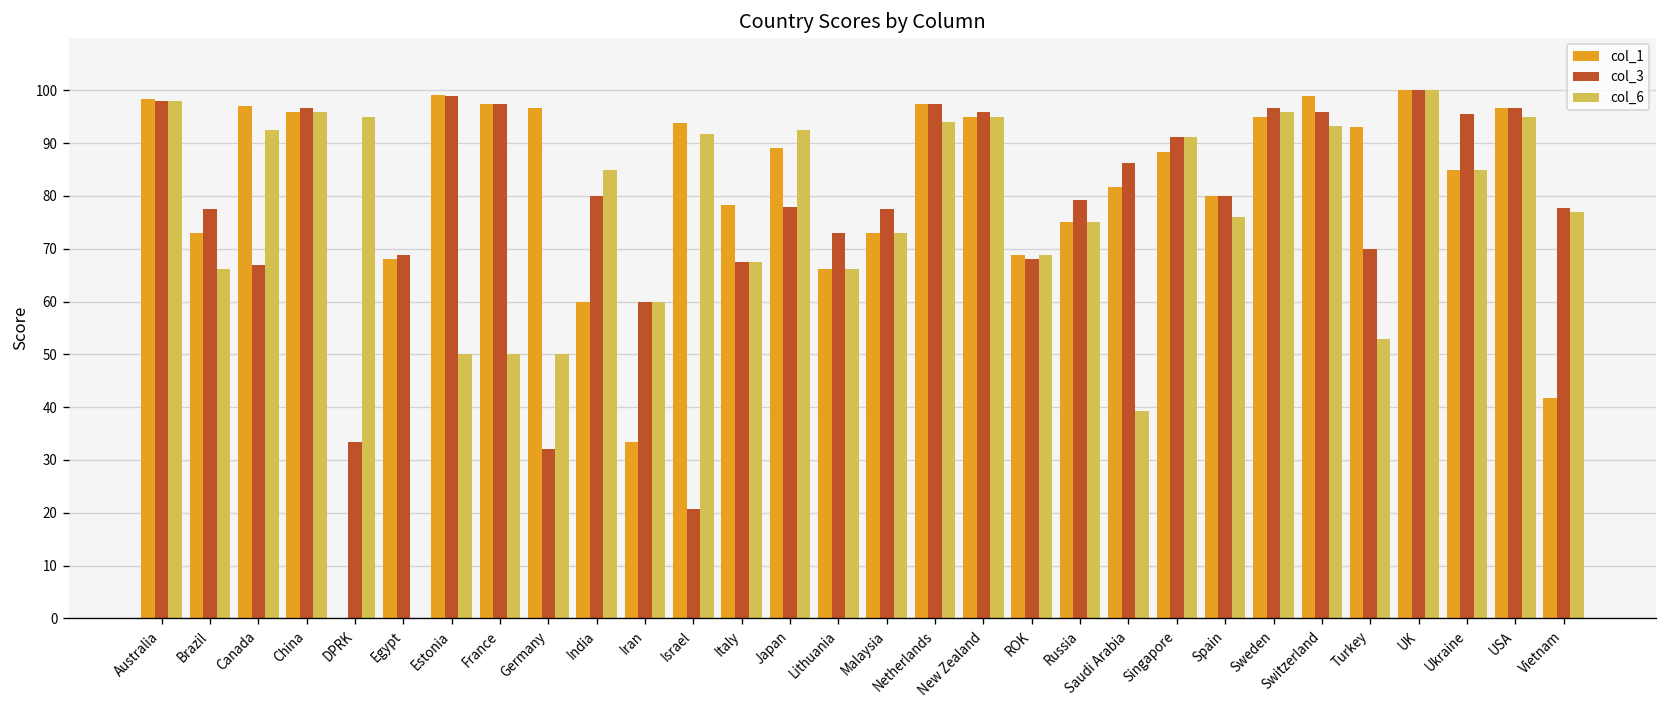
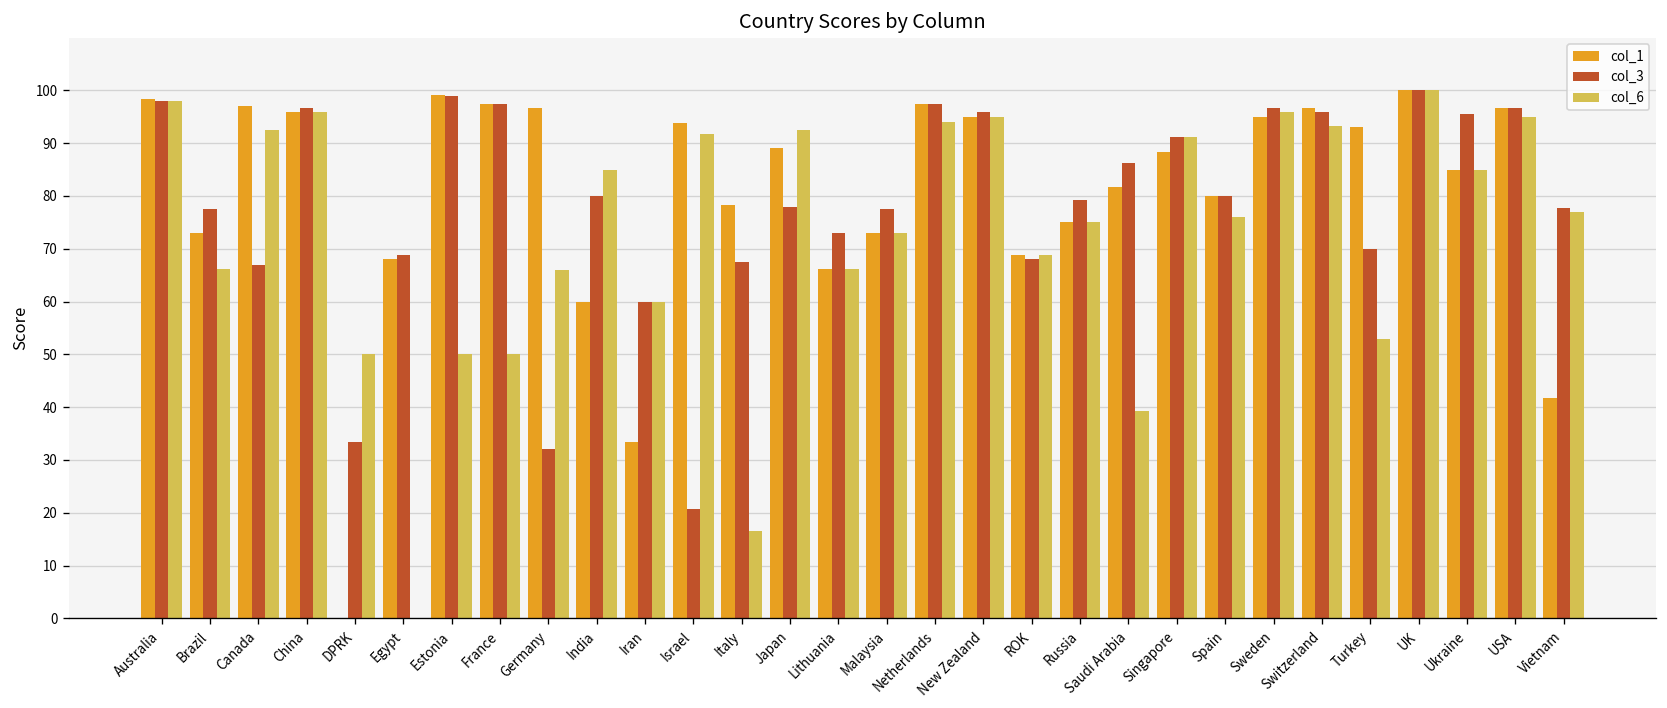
  {
    "col_1": {
      "Australia": 98,
      "Brazil": 73,
      "Canada": 97,
      "China": 96,
      "DPRK": 0,
      "Egypt": 68,
      "Estonia": 99,
      "France": 98,
      "Germany": 97,
      "India": 60,
      "Iran": 33,
      "Israel": 94,
      "Italy": 78,
      "Japan": 89,
      "Lithuania": 66,
      "Malaysia": 73,
      "Netherlands": 98,
      "New Zealand": 95,
      "ROK": 69,
      "Russia": 75,
      "Saudi Arabia": 82,
      "Singapore": 88,
      "Spain": 80,
      "Sweden": 95,
-     "Switzerland": 99,
+     "Switzerland": 97,
      "Turkey": 93,
      "UK": 100,
      "Ukraine": 85,
      "USA": 97,
      "Vietnam": 42
    },
    "col_3": {
      "Australia": 98,
      "Brazil": 78,
      "Canada": 67,
      "China": 97,
      "DPRK": 33,
      "Egypt": 69,
      "Estonia": 99,
      "France": 98,
      "Germany": 32,
      "India": 80,
      "Iran": 60,
      "Israel": 21,
      "Italy": 68,
      "Japan": 78,
      "Lithuania": 73,
      "Malaysia": 78,
      "Netherlands": 98,
      "New Zealand": 96,
      "ROK": 68,
      "Russia": 79,
      "Saudi Arabia": 86,
      "Singapore": 91,
      "Spain": 80,
      "Sweden": 97,
      "Switzerland": 96,
      "Turkey": 70,
      "UK": 100,
      "Ukraine": 96,
      "USA": 97,
      "Vietnam": 78
    },
    "col_6": {
      "Australia": 98,
      "Brazil": 66,
      "Canada": 93,
      "China": 96,
-     "DPRK": 95,
+     "DPRK": 50,
      "Egypt": 0,
      "Estonia": 50,
      "France": 50,
-     "Germany": 50,
+     "Germany": 66,
      "India": 85,
      "Iran": 60,
      "Israel": 92,
-     "Italy": 68,
+     "Italy": 17,
      "Japan": 93,
      "Lithuania": 66,
      "Malaysia": 73,
      "Netherlands": 94,
      "New Zealand": 95,
      "ROK": 69,
      "Russia": 75,
      "Saudi Arabia": 39,
      "Singapore": 91,
      "Spain": 76,
      "Sweden": 96,
      "Switzerland": 93,
      "Turkey": 53,
      "UK": 100,
      "Ukraine": 85,
      "USA": 95,
      "Vietnam": 77
    }
  }
